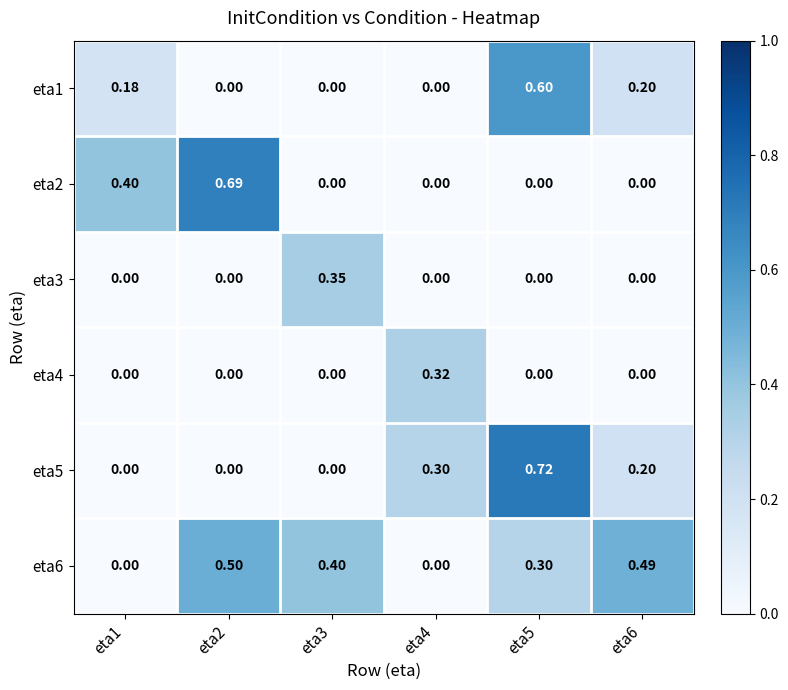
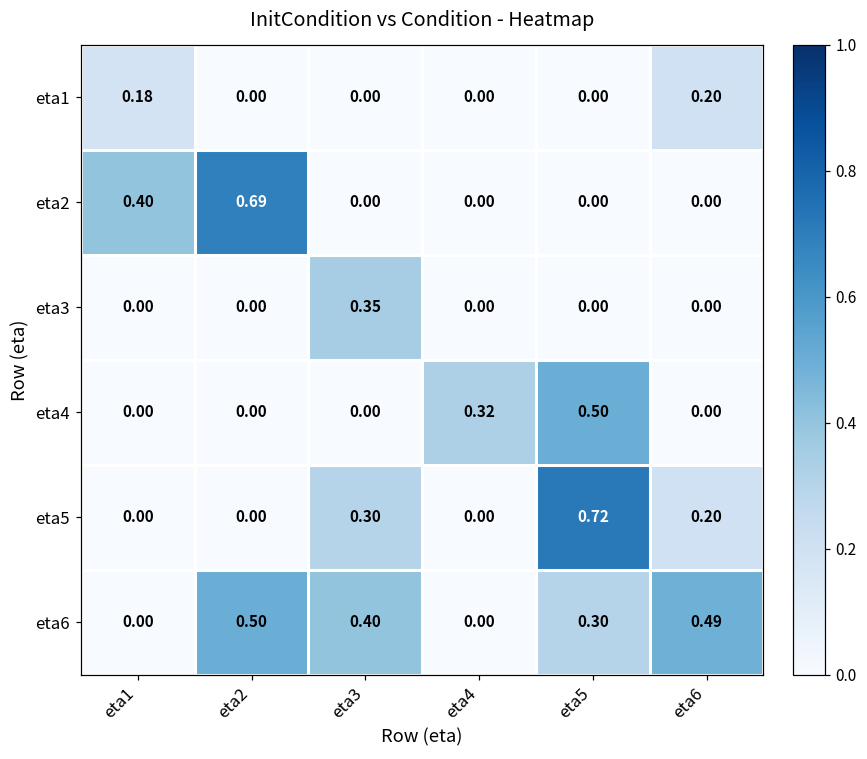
  {
    "eta1": {
      "eta1": 0.18,
      "eta2": 0.00,
      "eta3": 0.00,
      "eta4": 0.00,
-     "eta5": 0.60,
+     "eta5": 0.00,
      "eta6": 0.20
    },
    "eta2": {
      "eta1": 0.40,
      "eta2": 0.69,
      "eta3": 0.00,
      "eta4": 0.00,
      "eta5": 0.00,
      "eta6": 0.00
    },
    "eta3": {
      "eta1": 0.00,
      "eta2": 0.00,
      "eta3": 0.35,
      "eta4": 0.00,
      "eta5": 0.00,
      "eta6": 0.00
    },
    "eta4": {
      "eta1": 0.00,
      "eta2": 0.00,
      "eta3": 0.00,
      "eta4": 0.32,
-     "eta5": 0.00,
+     "eta5": 0.50,
      "eta6": 0.00
    },
    "eta5": {
      "eta1": 0.00,
      "eta2": 0.00,
-     "eta3": 0.00,
-     "eta4": 0.30,
+     "eta3": 0.30,
+     "eta4": 0.00,
      "eta5": 0.72,
      "eta6": 0.20
    },
    "eta6": {
      "eta1": 0.00,
      "eta2": 0.50,
      "eta3": 0.40,
      "eta4": 0.00,
      "eta5": 0.30,
      "eta6": 0.49
    }
  }
